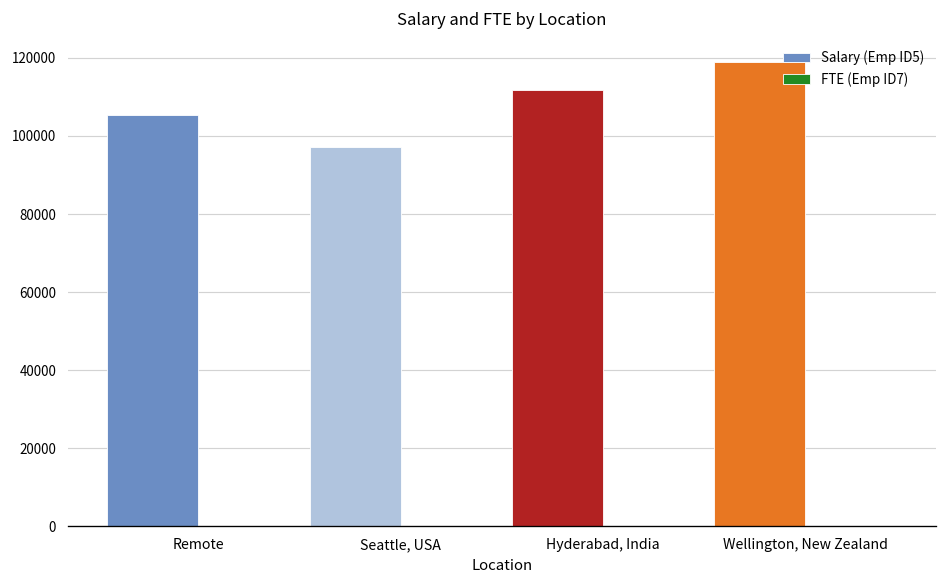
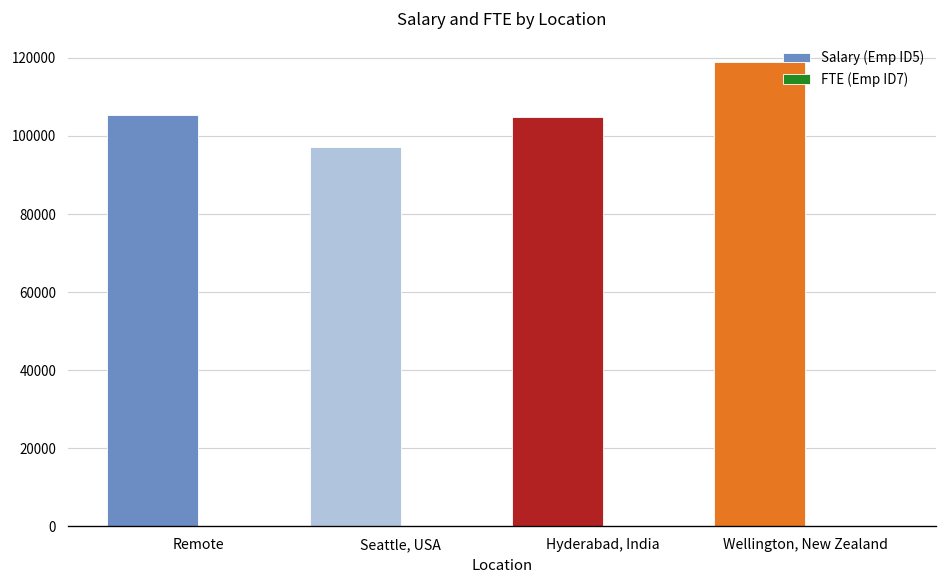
  {
    "Salary (Emp ID5)": {
      "Remote": 105000,
      "Seattle, USA": 97000,
-     "Hyderabad, India": 112000,
+     "Hyderabad, India": 105000,
      "Wellington, New Zealand": 119000
    }
  }
